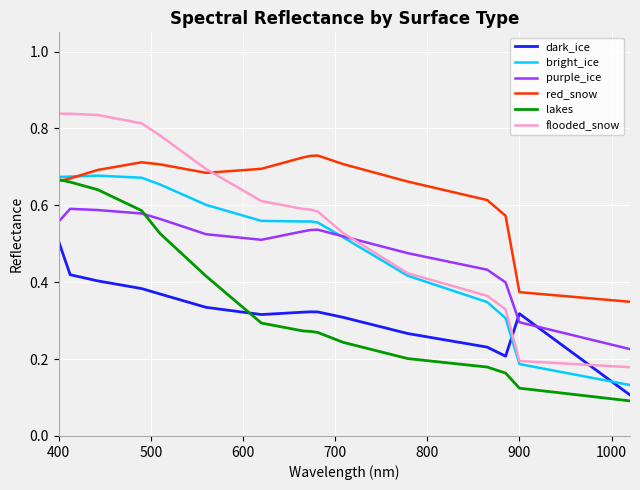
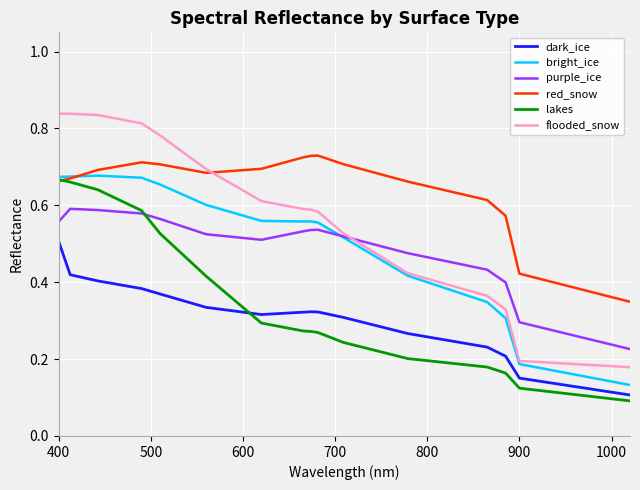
  {
    "dark_ice": {
      "400": 0.51,
-     "900": 0.32
+     "900": 0.15
    },
    "bright_ice": {
      "400": 0.67,
      "900": 0.19
    },
    "purple_ice": {
      "400": 0.56,
      "900": 0.30
    },
    "red_snow": {
-     "900": 0.37
+     "900": 0.42
    },
    "lakes": {
      "900": 0.12
    },
    "flooded_snow": {
      "400": 0.84,
      "900": 0.20
    }
  }
